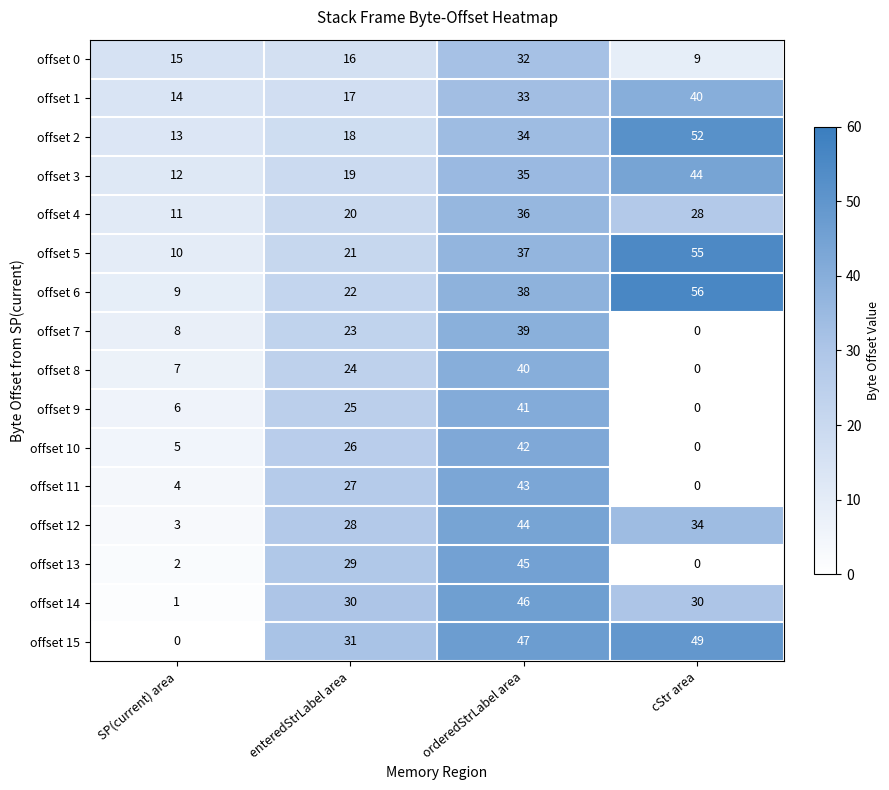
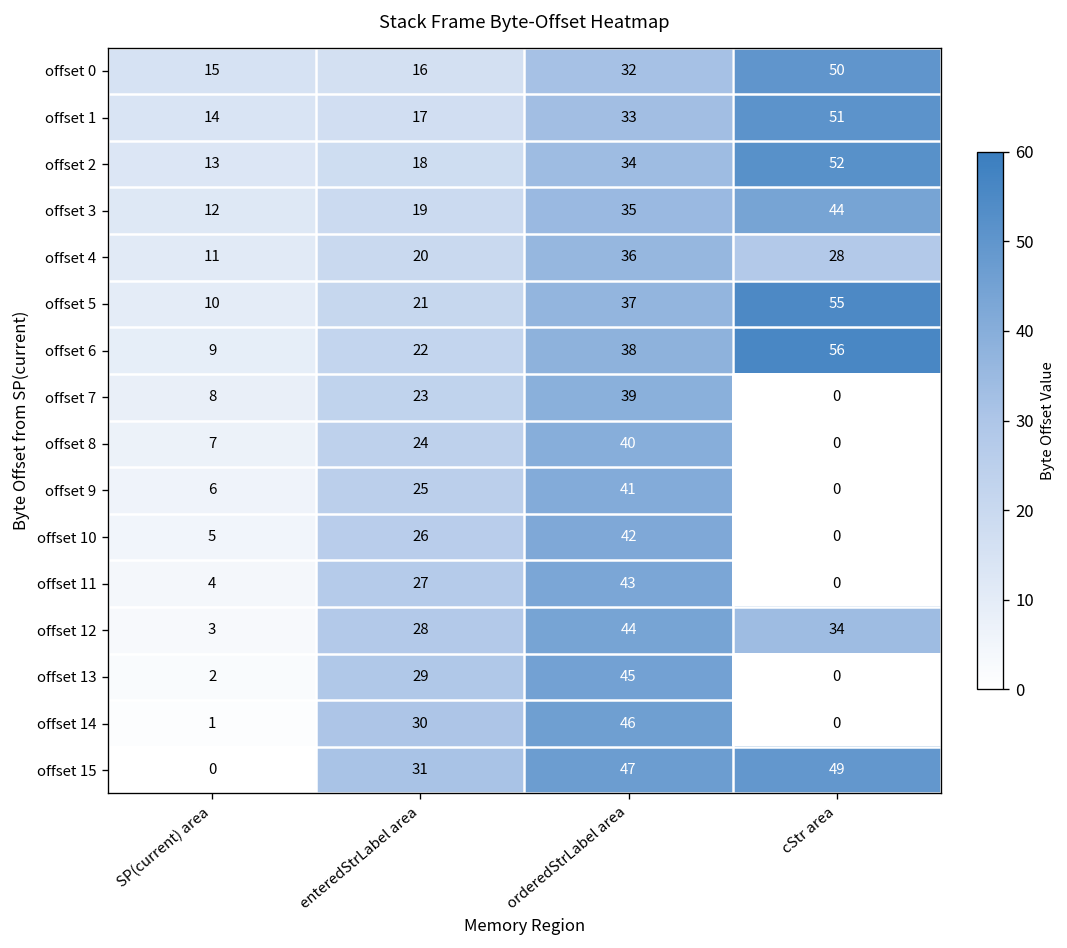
  {
    "offset 0": {
      "SP(current) area": 15,
      "enteredStrLabel area": 16,
      "orderedStrLabel area": 32,
-     "cStr area": 9
+     "cStr area": 50
    },
    "offset 1": {
      "SP(current) area": 14,
      "enteredStrLabel area": 17,
      "orderedStrLabel area": 33,
-     "cStr area": 40
+     "cStr area": 51
    },
    "offset 2": {
      "SP(current) area": 13,
      "enteredStrLabel area": 18,
      "orderedStrLabel area": 34,
      "cStr area": 52
    },
    "offset 3": {
      "SP(current) area": 12,
      "enteredStrLabel area": 19,
      "orderedStrLabel area": 35,
      "cStr area": 44
    },
    "offset 4": {
      "SP(current) area": 11,
      "enteredStrLabel area": 20,
      "orderedStrLabel area": 36,
      "cStr area": 28
    },
    "offset 5": {
      "SP(current) area": 10,
      "enteredStrLabel area": 21,
      "orderedStrLabel area": 37,
      "cStr area": 55
    },
    "offset 6": {
      "SP(current) area": 9,
      "enteredStrLabel area": 22,
      "orderedStrLabel area": 38,
      "cStr area": 56
    },
    "offset 7": {
      "SP(current) area": 8,
      "enteredStrLabel area": 23,
      "orderedStrLabel area": 39,
      "cStr area": 0
    },
    "offset 8": {
      "SP(current) area": 7,
      "enteredStrLabel area": 24,
      "orderedStrLabel area": 40,
      "cStr area": 0
    },
    "offset 9": {
      "SP(current) area": 6,
      "enteredStrLabel area": 25,
      "orderedStrLabel area": 41,
      "cStr area": 0
    },
    "offset 10": {
      "SP(current) area": 5,
      "enteredStrLabel area": 26,
      "orderedStrLabel area": 42,
      "cStr area": 0
    },
    "offset 11": {
      "SP(current) area": 4,
      "enteredStrLabel area": 27,
      "orderedStrLabel area": 43,
      "cStr area": 0
    },
    "offset 12": {
      "SP(current) area": 3,
      "enteredStrLabel area": 28,
      "orderedStrLabel area": 44,
      "cStr area": 34
    },
    "offset 13": {
      "SP(current) area": 2,
      "enteredStrLabel area": 29,
      "orderedStrLabel area": 45,
      "cStr area": 0
    },
    "offset 14": {
      "SP(current) area": 1,
      "enteredStrLabel area": 30,
      "orderedStrLabel area": 46,
-     "cStr area": 30
+     "cStr area": 0
    },
    "offset 15": {
      "SP(current) area": 0,
      "enteredStrLabel area": 31,
      "orderedStrLabel area": 47,
      "cStr area": 49
    }
  }
